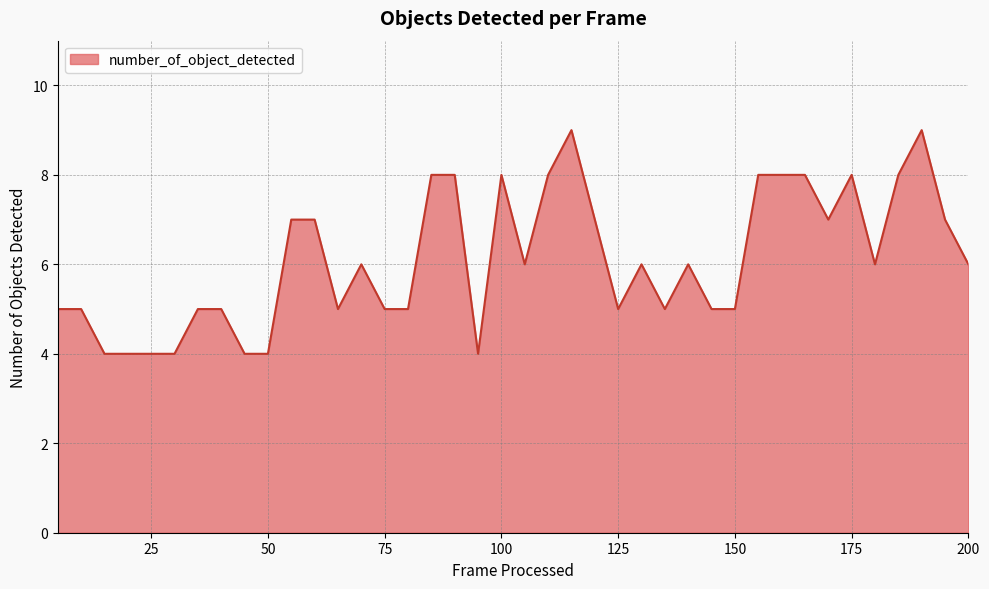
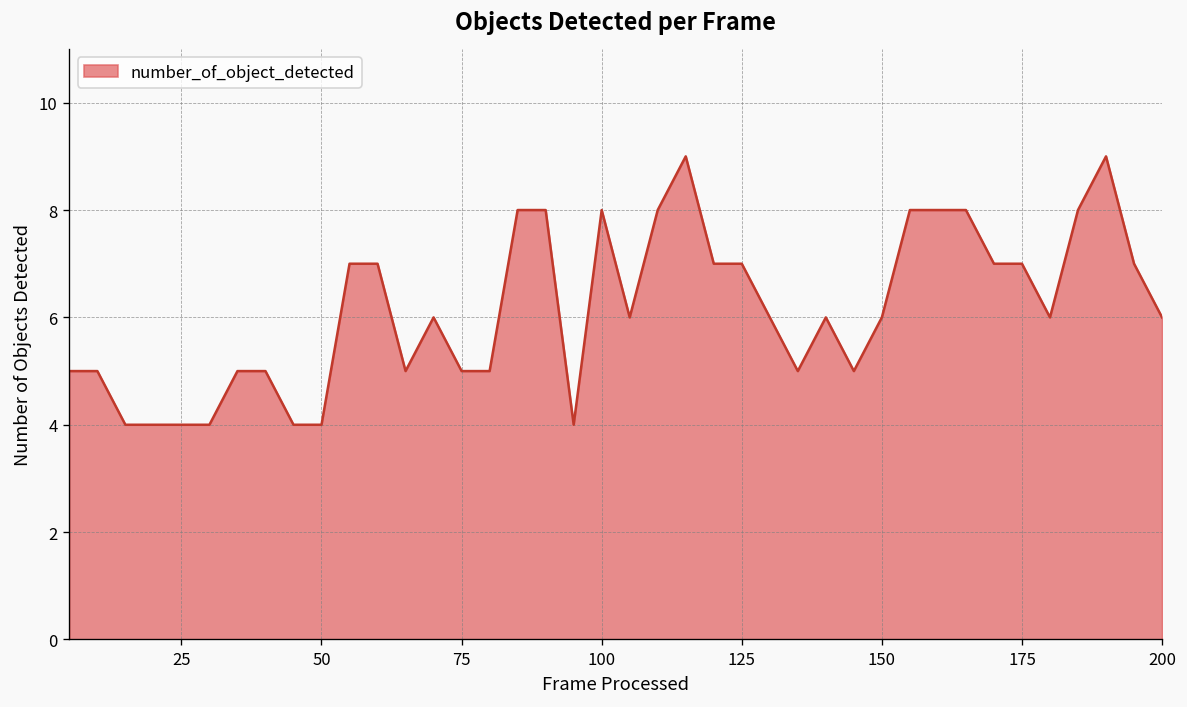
  {
    "25": 4,
    "50": 4,
    "75": 5,
    "100": 8,
-   "125": 5,
-   "150": 5,
-   "175": 8,
+   "125": 7,
+   "150": 6,
+   "175": 7,
    "200": 6
  }
